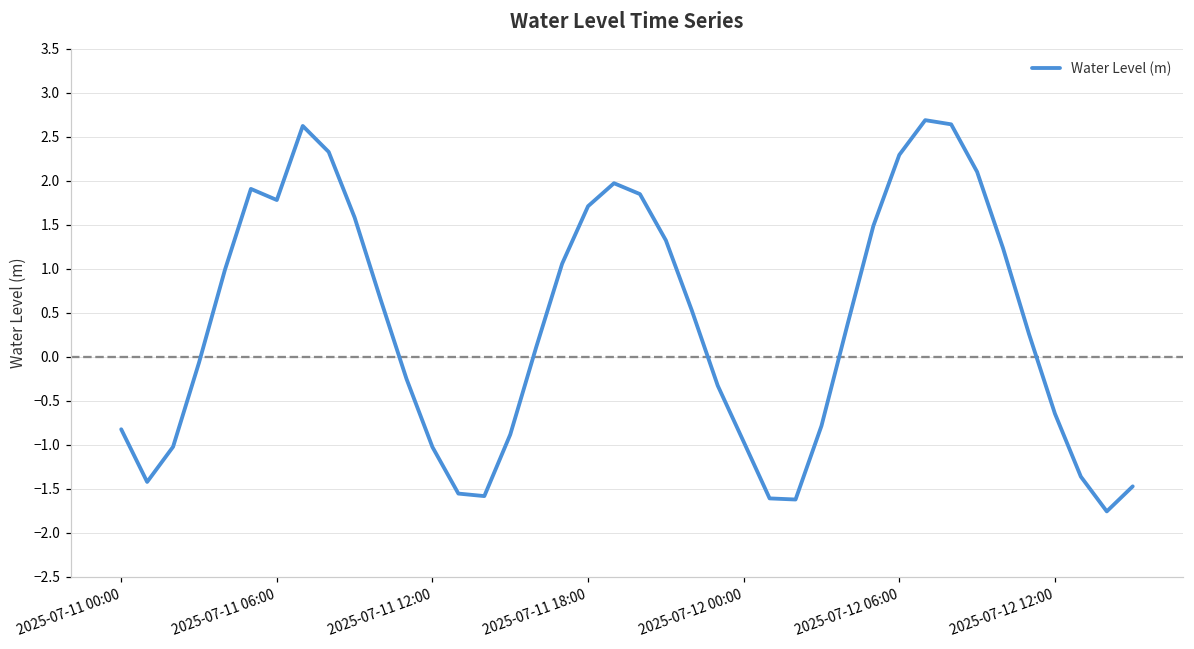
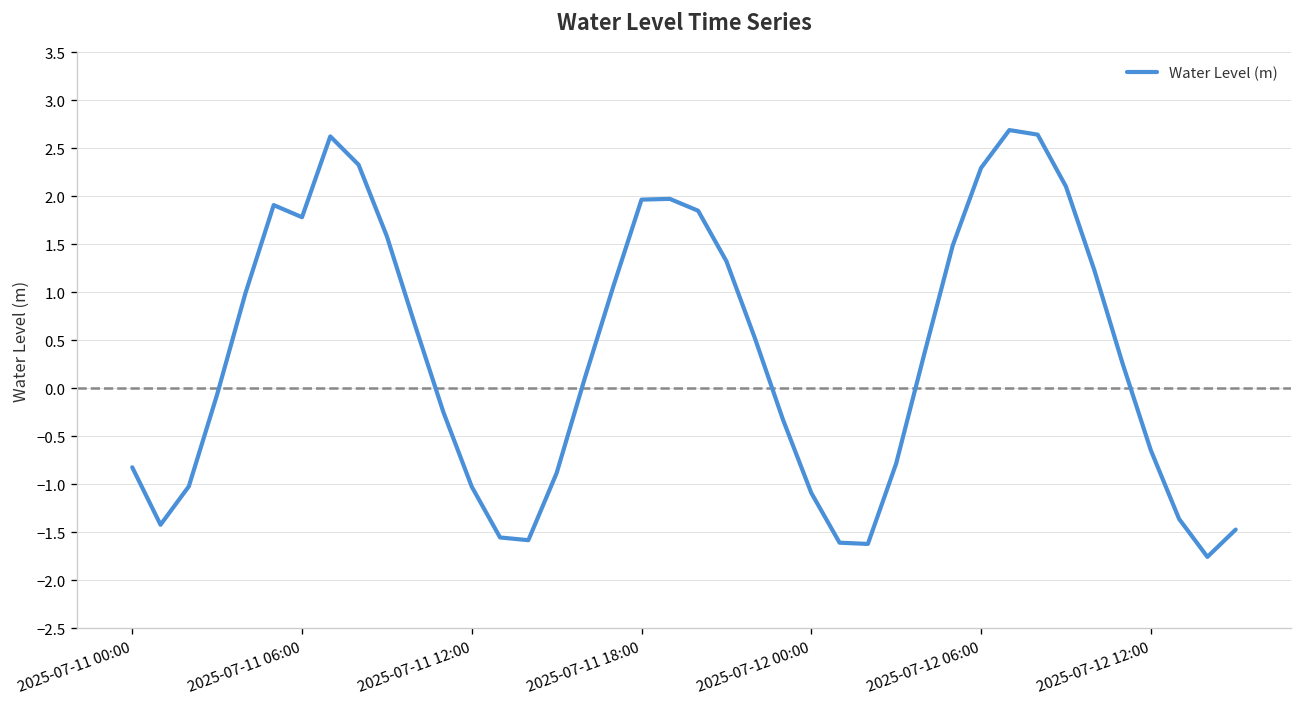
  {
    "2025-07-11 00:00": -0.8,
    "2025-07-11 06:00": 1.8,
    "2025-07-11 12:00": -1.0,
-   "2025-07-11 18:00": 1.7,
-   "2025-07-12 00:00": -1.0,
+   "2025-07-11 18:00": 2.0,
+   "2025-07-12 00:00": -1.1,
    "2025-07-12 06:00": 2.3,
    "2025-07-12 12:00": -0.6
  }
